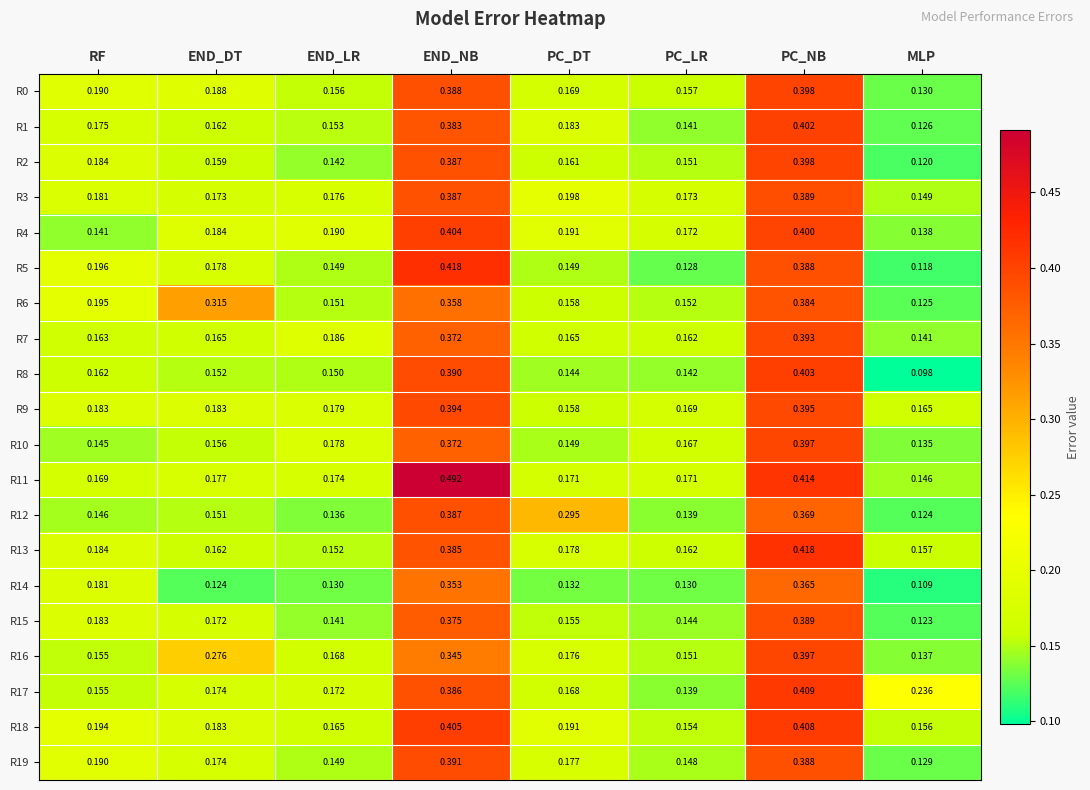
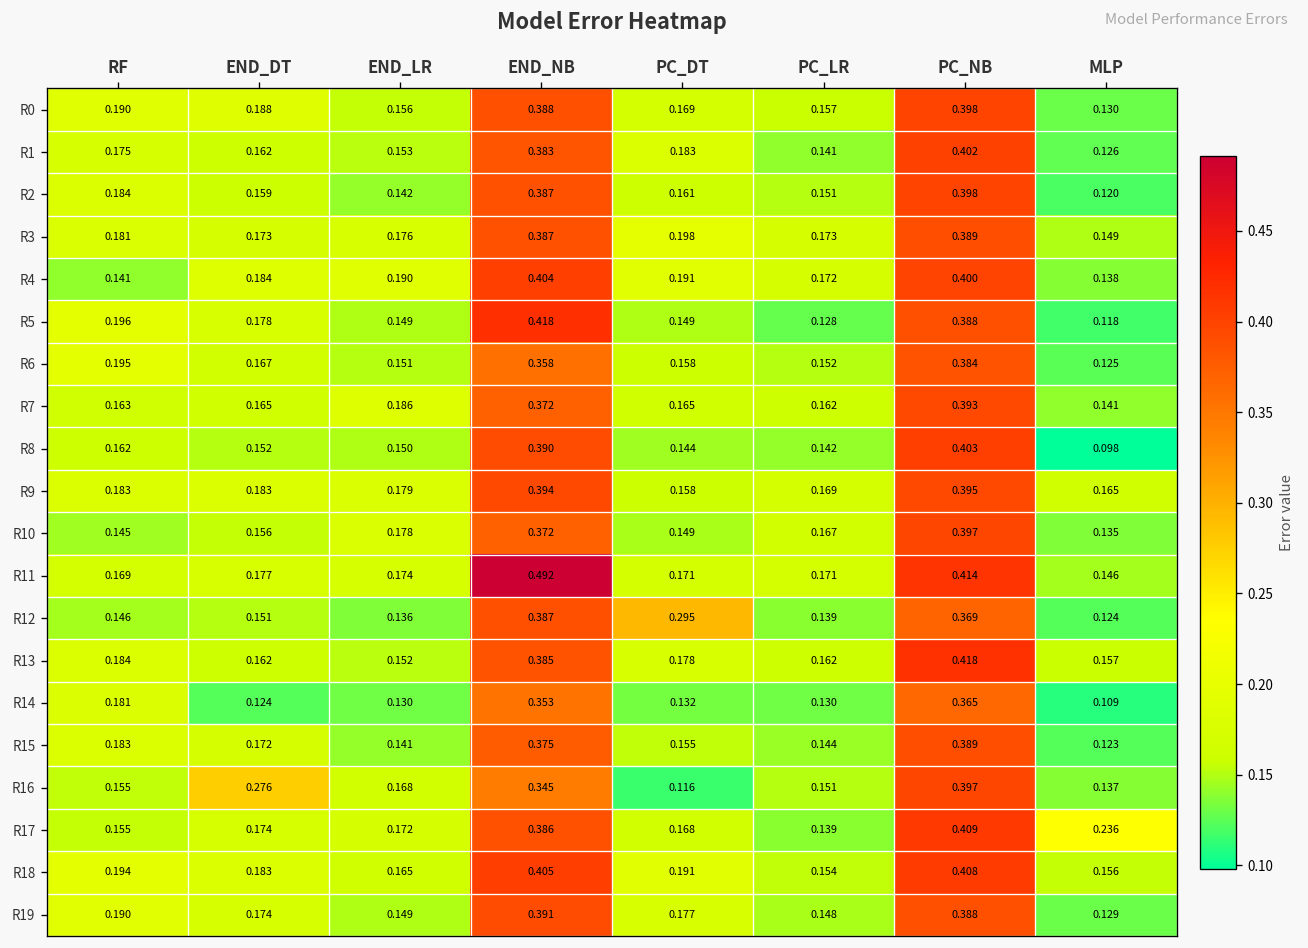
  {
    "R0": {
      "RF": 0.190,
      "END_DT": 0.188,
      "END_LR": 0.156,
      "END_NB": 0.388,
      "PC_DT": 0.169,
      "PC_LR": 0.157,
      "PC_NB": 0.398,
      "MLP": 0.130
    },
    "R1": {
      "RF": 0.175,
      "END_DT": 0.162,
      "END_LR": 0.153,
      "END_NB": 0.383,
      "PC_DT": 0.183,
      "PC_LR": 0.141,
      "PC_NB": 0.402,
      "MLP": 0.126
    },
    "R2": {
      "RF": 0.184,
      "END_DT": 0.159,
      "END_LR": 0.142,
      "END_NB": 0.387,
      "PC_DT": 0.161,
      "PC_LR": 0.151,
      "PC_NB": 0.398,
      "MLP": 0.120
    },
    "R3": {
      "RF": 0.181,
      "END_DT": 0.173,
      "END_LR": 0.176,
      "END_NB": 0.387,
      "PC_DT": 0.198,
      "PC_LR": 0.173,
      "PC_NB": 0.389,
      "MLP": 0.149
    },
    "R4": {
      "RF": 0.141,
      "END_DT": 0.184,
      "END_LR": 0.190,
      "END_NB": 0.404,
      "PC_DT": 0.191,
      "PC_LR": 0.172,
      "PC_NB": 0.400,
      "MLP": 0.138
    },
    "R5": {
      "RF": 0.196,
      "END_DT": 0.178,
      "END_LR": 0.149,
      "END_NB": 0.418,
      "PC_DT": 0.149,
      "PC_LR": 0.128,
      "PC_NB": 0.388,
      "MLP": 0.118
    },
    "R6": {
      "RF": 0.195,
-     "END_DT": 0.315,
+     "END_DT": 0.167,
      "END_LR": 0.151,
      "END_NB": 0.358,
      "PC_DT": 0.158,
      "PC_LR": 0.152,
      "PC_NB": 0.384,
      "MLP": 0.125
    },
    "R7": {
      "RF": 0.163,
      "END_DT": 0.165,
      "END_LR": 0.186,
      "END_NB": 0.372,
      "PC_DT": 0.165,
      "PC_LR": 0.162,
      "PC_NB": 0.393,
      "MLP": 0.141
    },
    "R8": {
      "RF": 0.162,
      "END_DT": 0.152,
      "END_LR": 0.150,
      "END_NB": 0.390,
      "PC_DT": 0.144,
      "PC_LR": 0.142,
      "PC_NB": 0.403,
      "MLP": 0.098
    },
    "R9": {
      "RF": 0.183,
      "END_DT": 0.183,
      "END_LR": 0.179,
      "END_NB": 0.394,
      "PC_DT": 0.158,
      "PC_LR": 0.169,
      "PC_NB": 0.395,
      "MLP": 0.165
    },
    "R10": {
      "RF": 0.145,
      "END_DT": 0.156,
      "END_LR": 0.178,
      "END_NB": 0.372,
      "PC_DT": 0.149,
      "PC_LR": 0.167,
      "PC_NB": 0.397,
      "MLP": 0.135
    },
    "R11": {
      "RF": 0.169,
      "END_DT": 0.177,
      "END_LR": 0.174,
      "END_NB": 0.492,
      "PC_DT": 0.171,
      "PC_LR": 0.171,
      "PC_NB": 0.414,
      "MLP": 0.146
    },
    "R12": {
      "RF": 0.146,
      "END_DT": 0.151,
      "END_LR": 0.136,
      "END_NB": 0.387,
      "PC_DT": 0.295,
      "PC_LR": 0.139,
      "PC_NB": 0.369,
      "MLP": 0.124
    },
    "R13": {
      "RF": 0.184,
      "END_DT": 0.162,
      "END_LR": 0.152,
      "END_NB": 0.385,
      "PC_DT": 0.178,
      "PC_LR": 0.162,
      "PC_NB": 0.418,
      "MLP": 0.157
    },
    "R14": {
      "RF": 0.181,
      "END_DT": 0.124,
      "END_LR": 0.130,
      "END_NB": 0.353,
      "PC_DT": 0.132,
      "PC_LR": 0.130,
      "PC_NB": 0.365,
      "MLP": 0.109
    },
    "R15": {
      "RF": 0.183,
      "END_DT": 0.172,
      "END_LR": 0.141,
      "END_NB": 0.375,
      "PC_DT": 0.155,
      "PC_LR": 0.144,
      "PC_NB": 0.389,
      "MLP": 0.123
    },
    "R16": {
      "RF": 0.155,
      "END_DT": 0.276,
      "END_LR": 0.168,
      "END_NB": 0.345,
-     "PC_DT": 0.176,
+     "PC_DT": 0.116,
      "PC_LR": 0.151,
      "PC_NB": 0.397,
      "MLP": 0.137
    },
    "R17": {
      "RF": 0.155,
      "END_DT": 0.174,
      "END_LR": 0.172,
      "END_NB": 0.386,
      "PC_DT": 0.168,
      "PC_LR": 0.139,
      "PC_NB": 0.409,
      "MLP": 0.236
    },
    "R18": {
      "RF": 0.194,
      "END_DT": 0.183,
      "END_LR": 0.165,
      "END_NB": 0.405,
      "PC_DT": 0.191,
      "PC_LR": 0.154,
      "PC_NB": 0.408,
      "MLP": 0.156
    },
    "R19": {
      "RF": 0.190,
      "END_DT": 0.174,
      "END_LR": 0.149,
      "END_NB": 0.391,
      "PC_DT": 0.177,
      "PC_LR": 0.148,
      "PC_NB": 0.388,
      "MLP": 0.129
    }
  }
